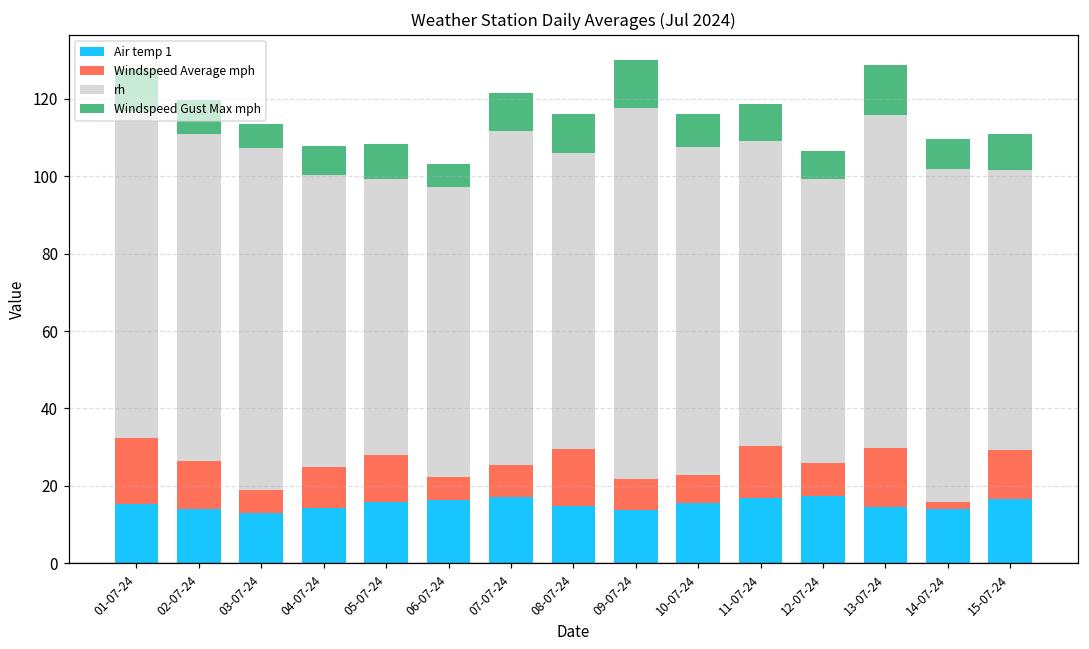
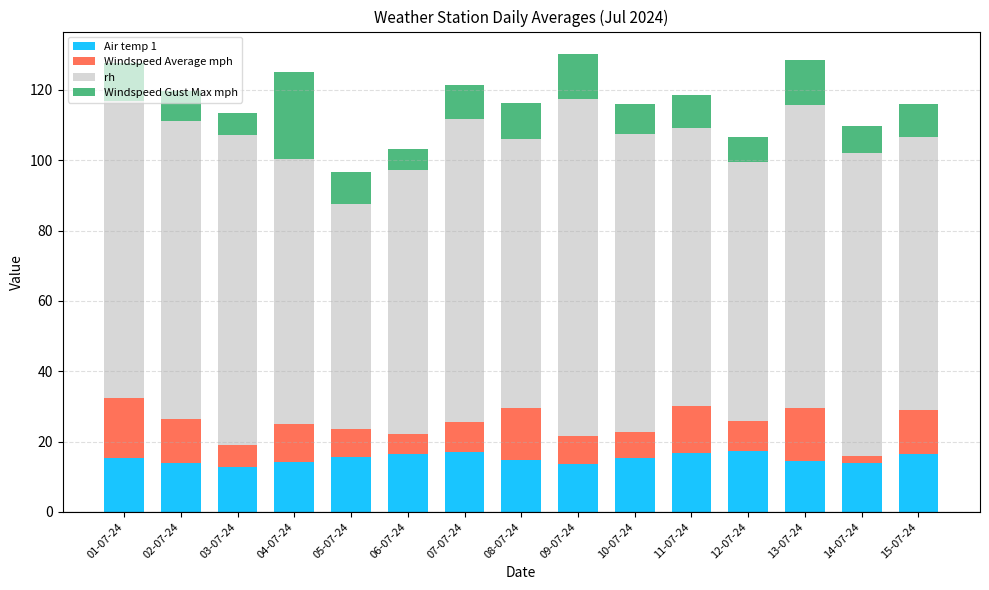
  {
    "Windspeed Average mph": {
      "01-07-24": 17,
      "02-07-24": 12,
      "03-07-24": 6,
      "04-07-24": 11,
-     "05-07-24": 12,
+     "05-07-24": 8,
      "06-07-24": 6,
      "07-07-24": 8,
      "08-07-24": 15,
      "09-07-24": 8,
      "10-07-24": 7,
      "11-07-24": 13,
      "12-07-24": 9,
      "13-07-24": 15,
      "14-07-24": 2,
      "15-07-24": 13
    },
    "rh": {
      "02-07-24": 85,
      "03-07-24": 88,
      "04-07-24": 75,
-     "05-07-24": 71,
+     "05-07-24": 64,
      "06-07-24": 75,
      "07-07-24": 86,
      "08-07-24": 77,
      "09-07-24": 96,
      "10-07-24": 85,
      "11-07-24": 79,
      "12-07-24": 73,
      "13-07-24": 86,
      "14-07-24": 86,
-     "15-07-24": 73
+     "15-07-24": 78
    },
    "Windspeed Gust Max mph": {
      "03-07-24": 6,
-     "04-07-24": 8,
+     "04-07-24": 25,
      "05-07-24": 9,
      "06-07-24": 6,
      "07-07-24": 10,
      "08-07-24": 10,
      "09-07-24": 13,
      "10-07-24": 8,
      "11-07-24": 10,
      "12-07-24": 7,
      "13-07-24": 13,
      "14-07-24": 8,
      "15-07-24": 9
    }
  }
